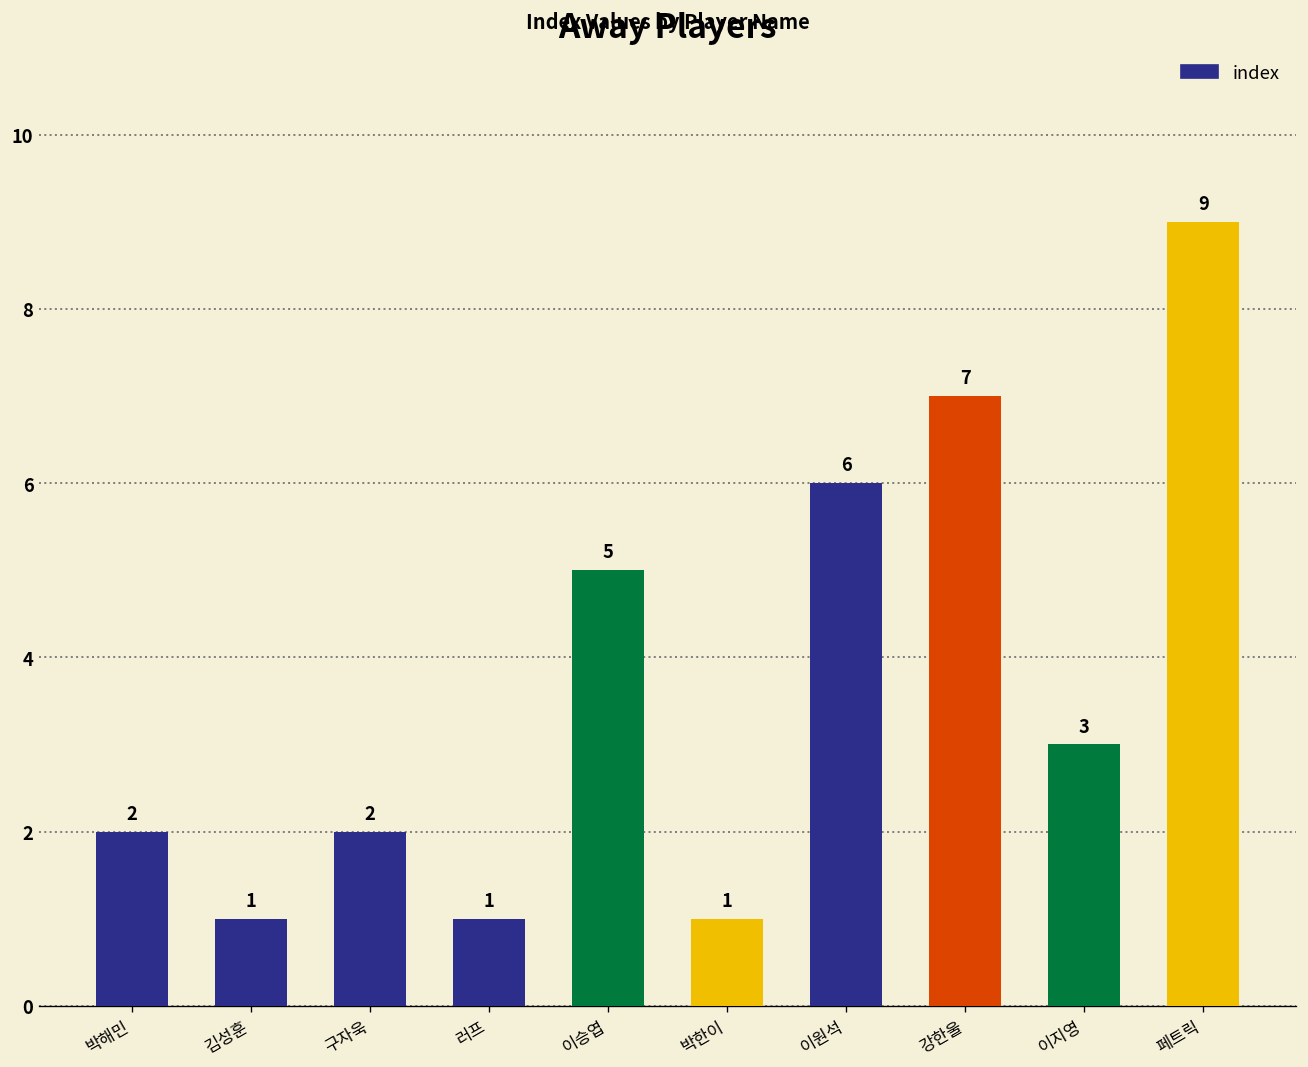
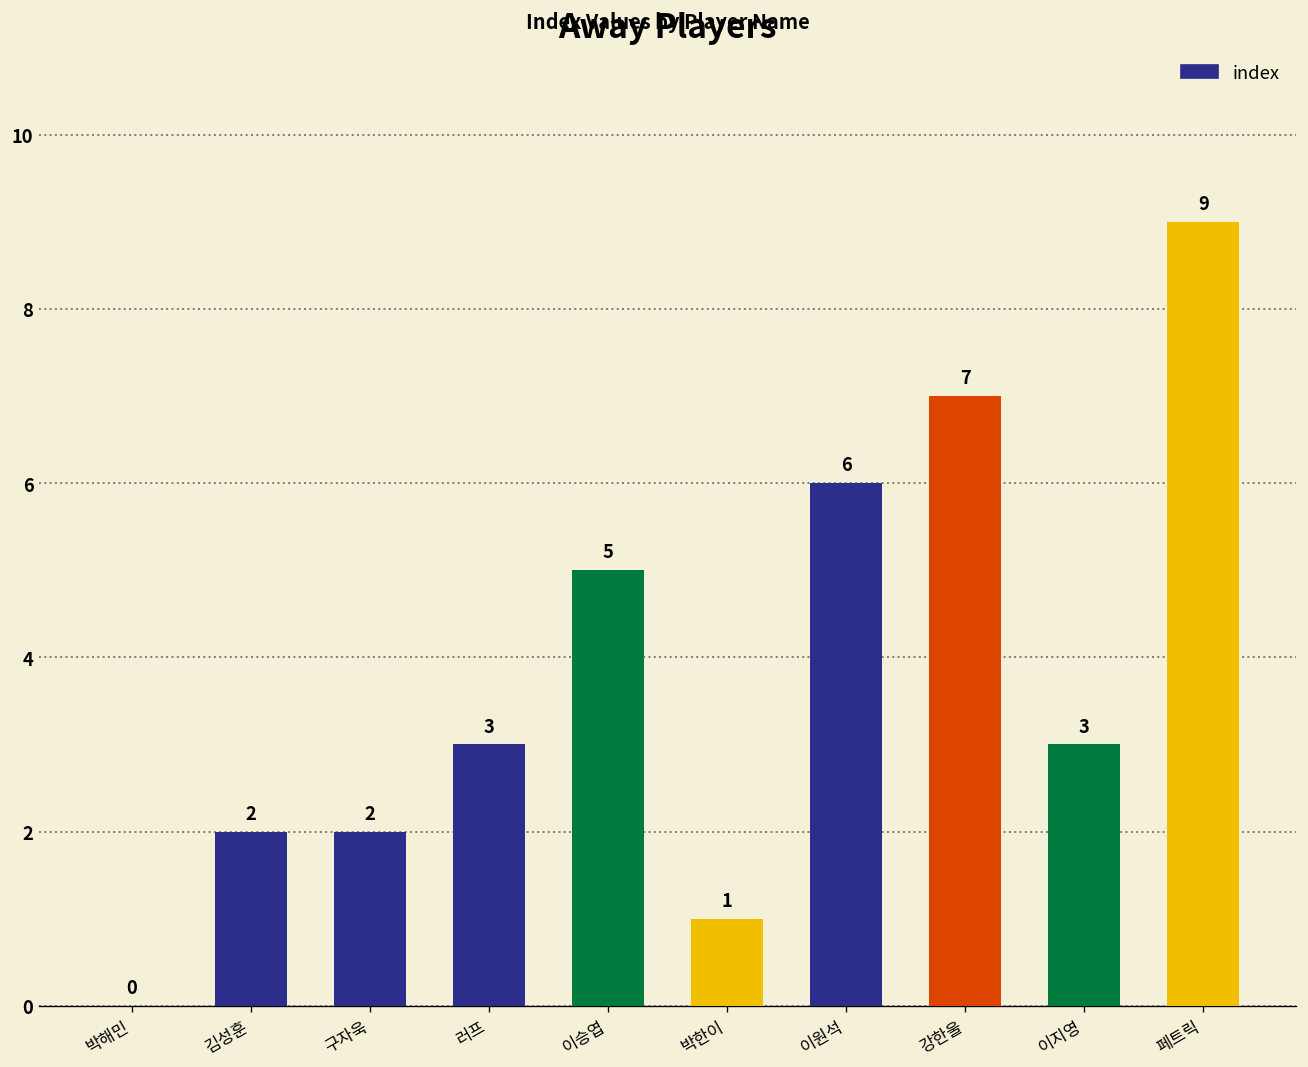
  {
-   "박해민": 2,
-   "김성훈": 1,
+   "박해민": 0,
+   "김성훈": 2,
    "구자욱": 2,
-   "러프": 1,
+   "러프": 3,
    "이승엽": 5,
    "박한이": 1,
    "이원석": 6,
    "강한울": 7,
    "이지영": 3,
    "페트릭": 9
  }
